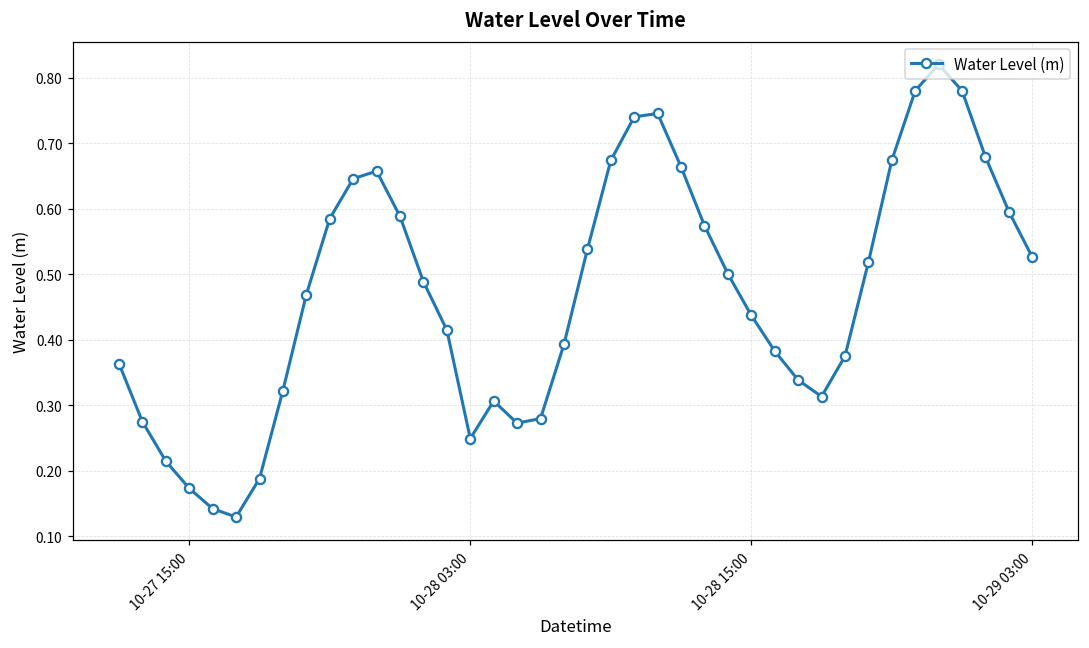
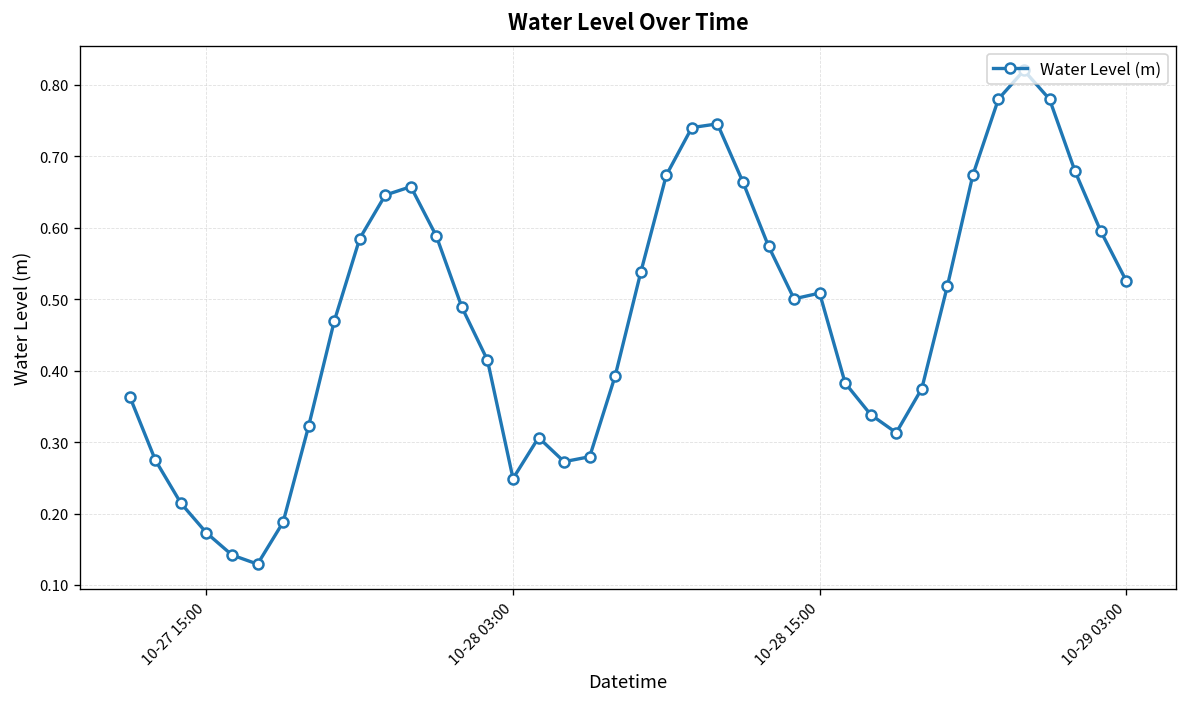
  {
    "10-27 15:00": 0.17,
    "10-28 03:00": 0.25,
-   "10-28 15:00": 0.44,
+   "10-28 15:00": 0.51,
    "10-29 03:00": 0.53
  }
